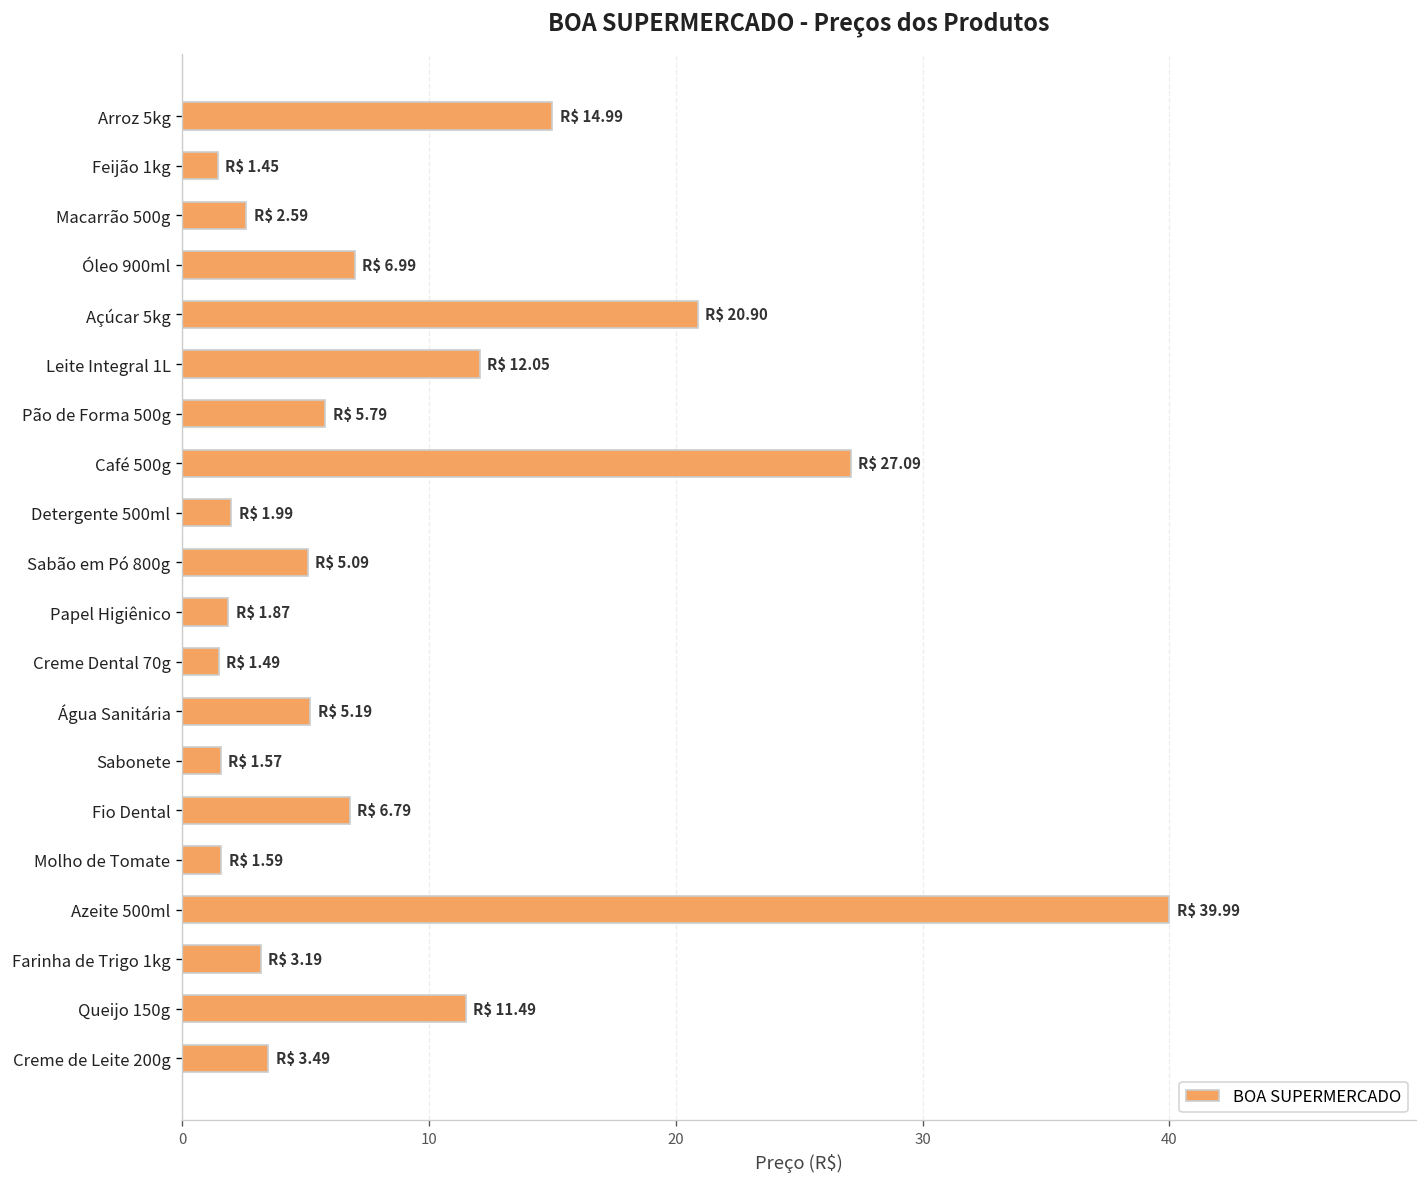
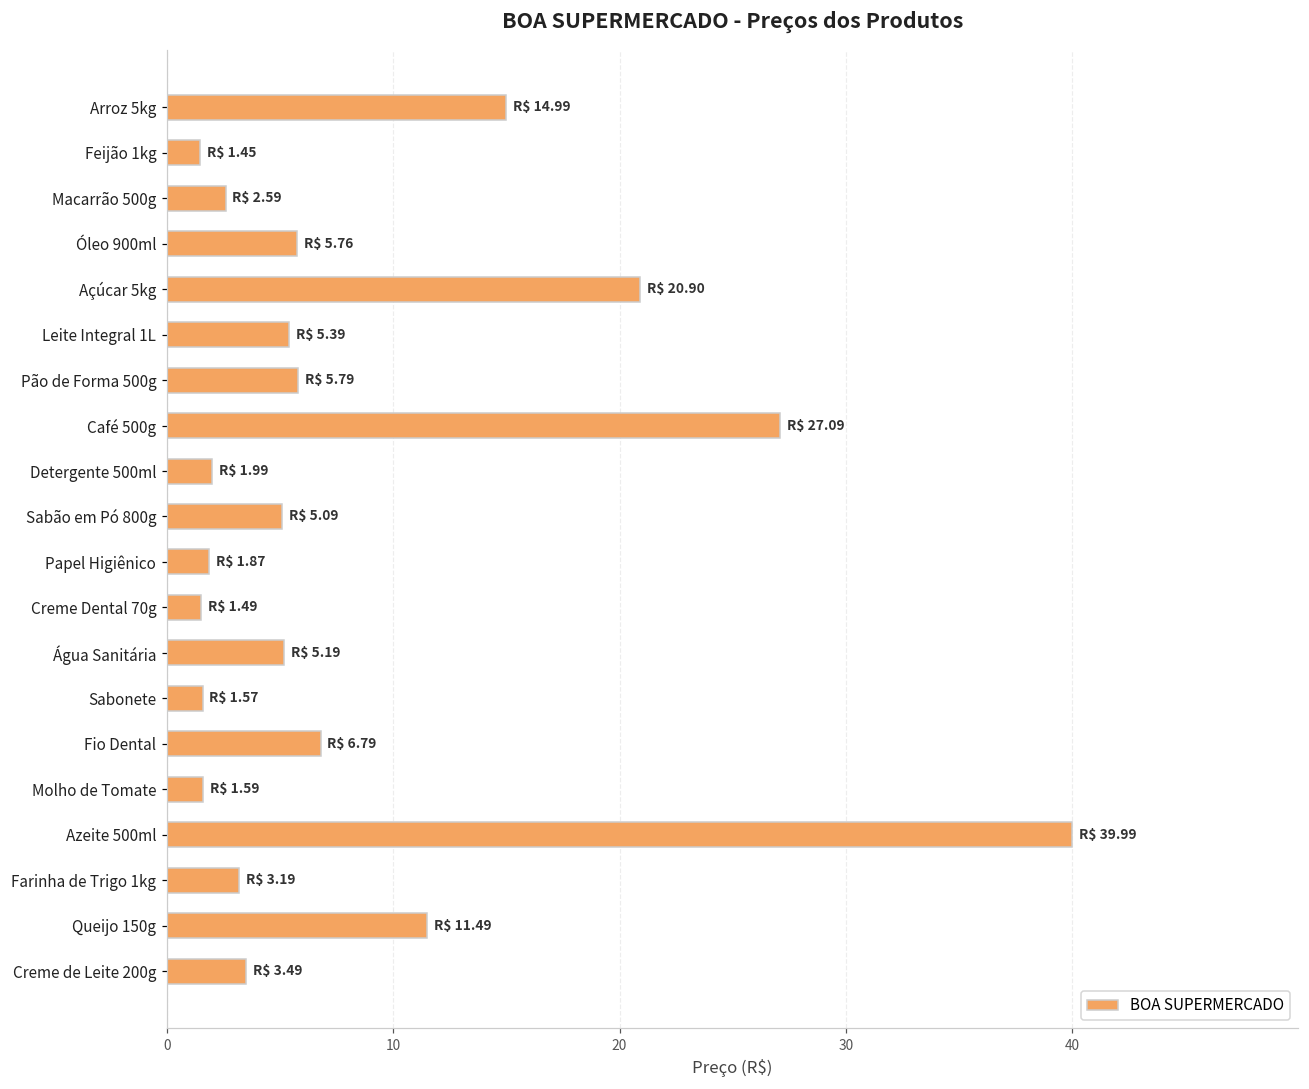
  {
    "Arroz 5kg": 14.99,
    "Feijão 1kg": 1.45,
    "Macarrão 500g": 2.59,
-   "Óleo 900ml": 6.99,
+   "Óleo 900ml": 5.76,
    "Açúcar 5kg": 20.90,
-   "Leite Integral 1L": 12.05,
+   "Leite Integral 1L": 5.39,
    "Pão de Forma 500g": 5.79,
    "Café 500g": 27.09,
    "Detergente 500ml": 1.99,
    "Sabão em Pó 800g": 5.09,
    "Papel Higiênico": 1.87,
    "Creme Dental 70g": 1.49,
    "Água Sanitária": 5.19,
    "Sabonete": 1.57,
    "Fio Dental": 6.79,
    "Molho de Tomate": 1.59,
    "Azeite 500ml": 39.99,
    "Farinha de Trigo 1kg": 3.19,
    "Queijo 150g": 11.49,
    "Creme de Leite 200g": 3.49
  }
